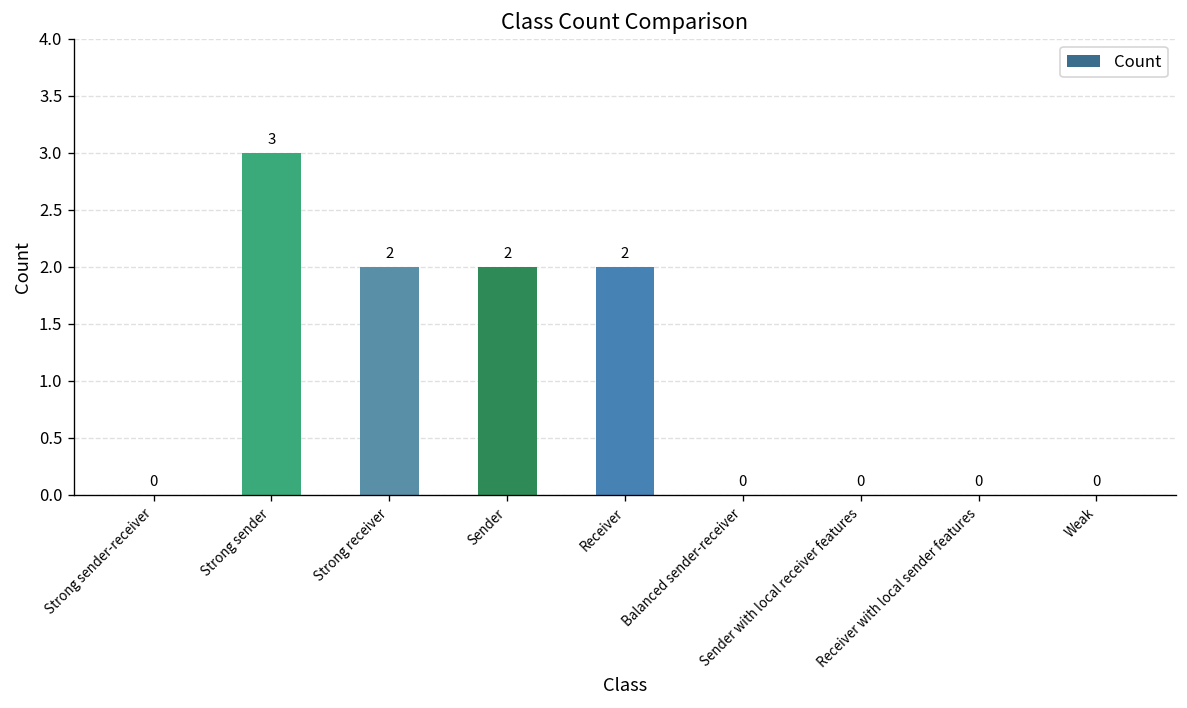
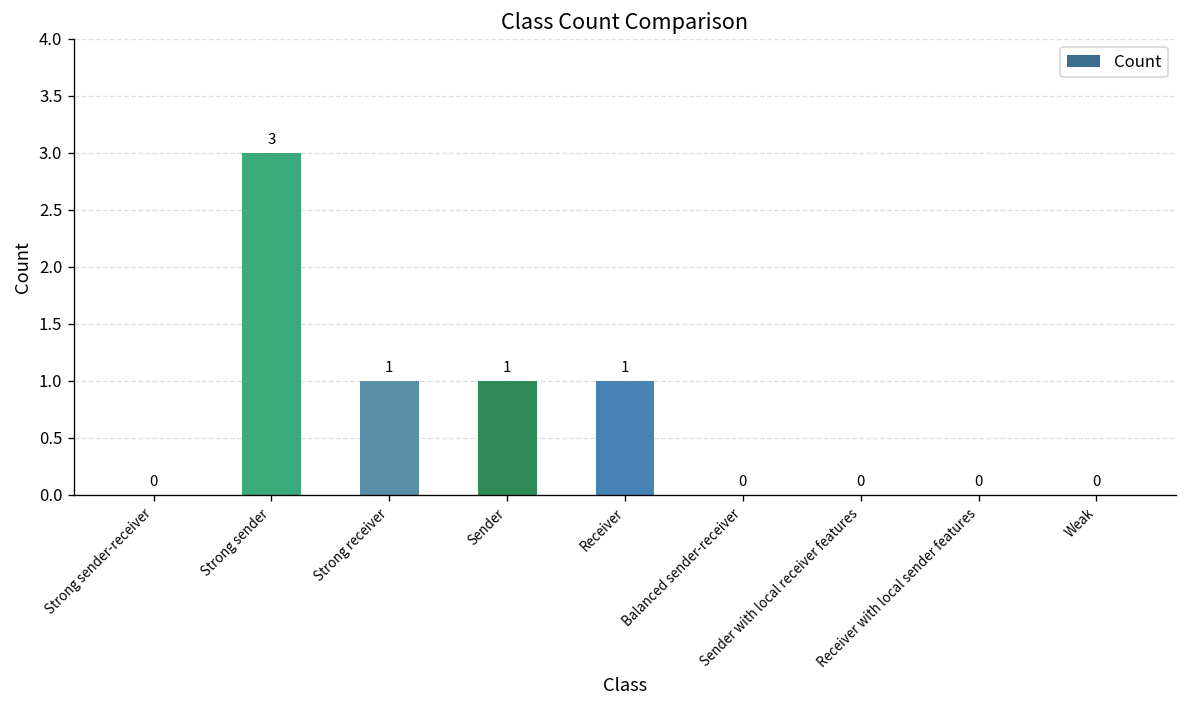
  {
    "Strong sender-receiver": 0,
    "Strong sender": 3,
-   "Strong receiver": 2,
-   "Sender": 2,
-   "Receiver": 2,
+   "Strong receiver": 1,
+   "Sender": 1,
+   "Receiver": 1,
    "Balanced sender-receiver": 0,
    "Sender with local receiver features": 0,
    "Receiver with local sender features": 0,
    "Weak": 0
  }
